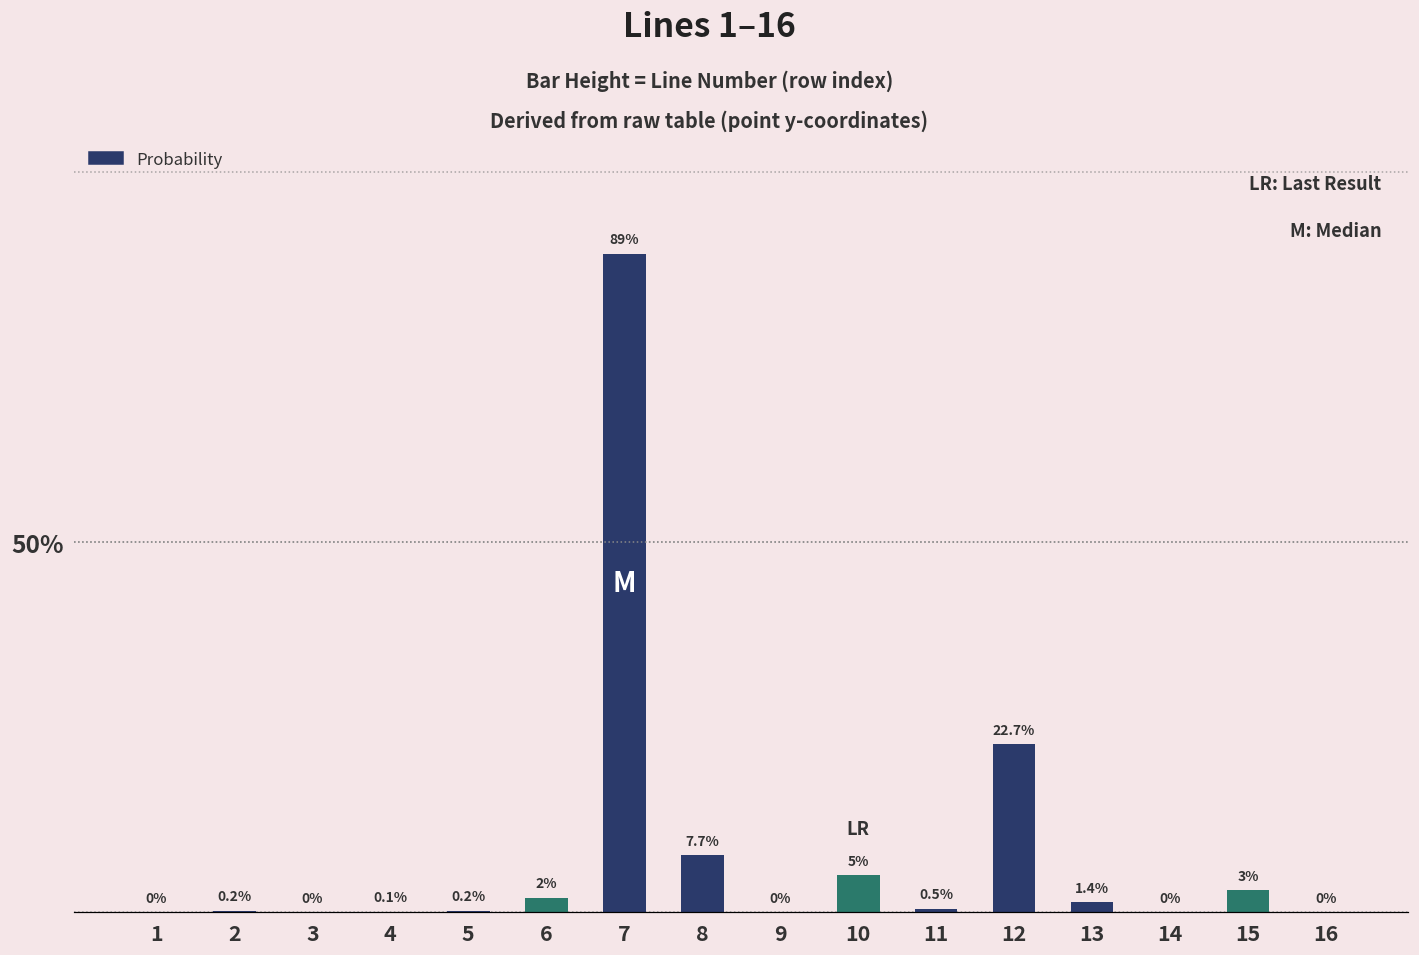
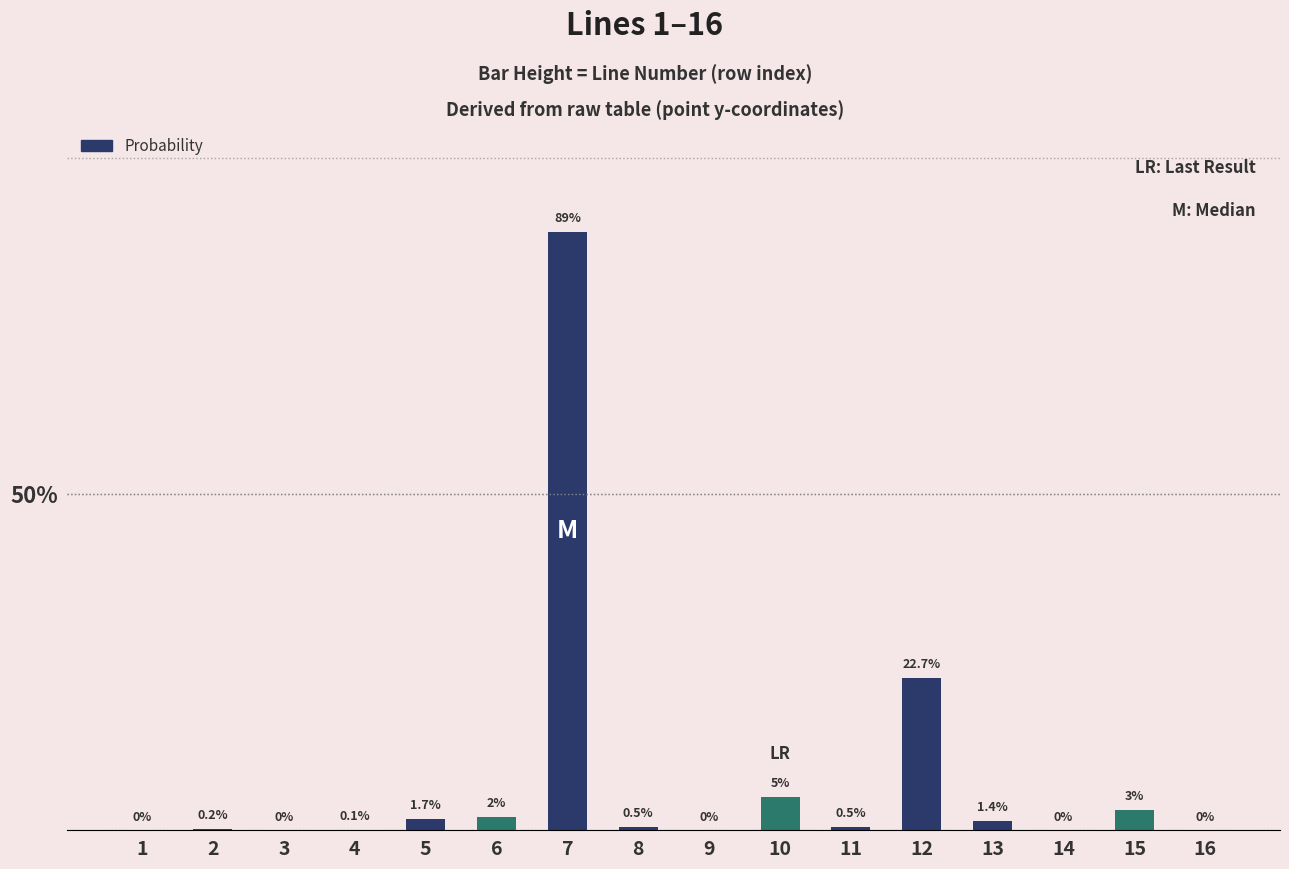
  {
    "1": "0%",
    "2": "0.2%",
    "3": "0%",
    "4": "0.1%",
-   "5": "0.2%",
+   "5": "1.7%",
    "6": "2%",
    "7": "89%",
-   "8": "7.7%",
+   "8": "0.5%",
    "9": "0%",
    "10": "5%",
    "11": "0.5%",
    "12": "22.7%",
    "13": "1.4%",
    "14": "0%",
    "15": "3%",
    "16": "0%"
  }
